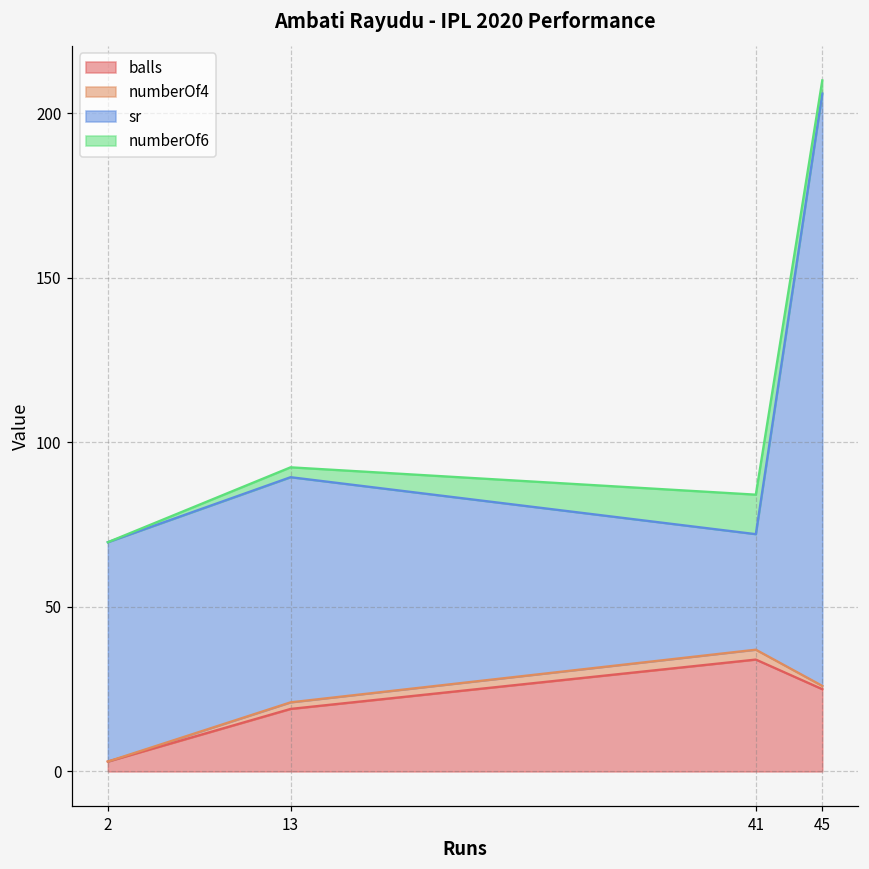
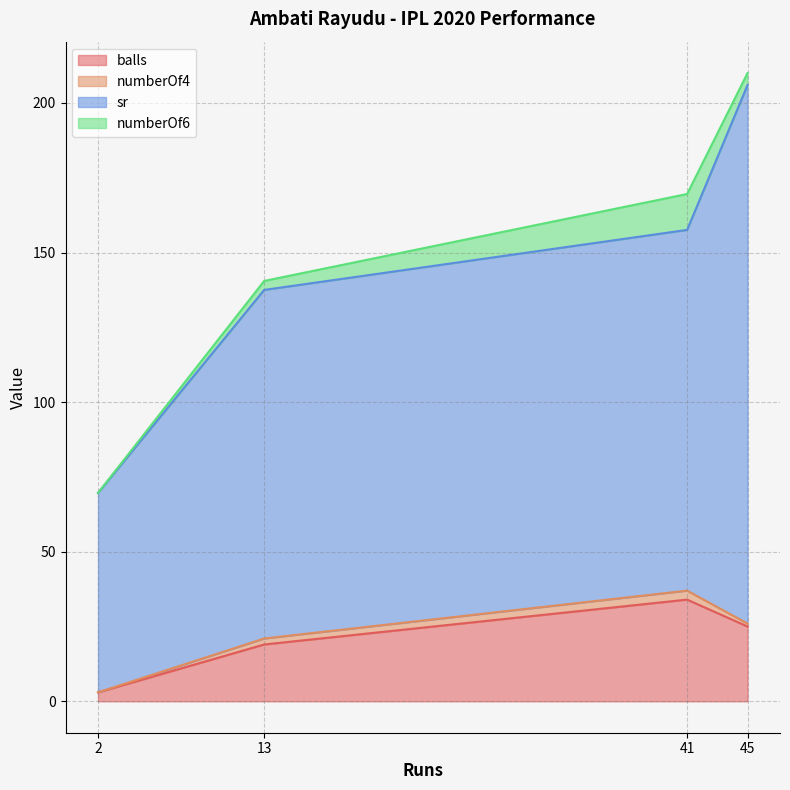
  {
    "sr": {
-     "13": 68,
-     "41": 35,
+     "13": 117,
+     "41": 121,
      "45": 180
    },
    "numberOf6": {
      "13": 3,
      "41": 12,
      "45": 4
    }
  }
